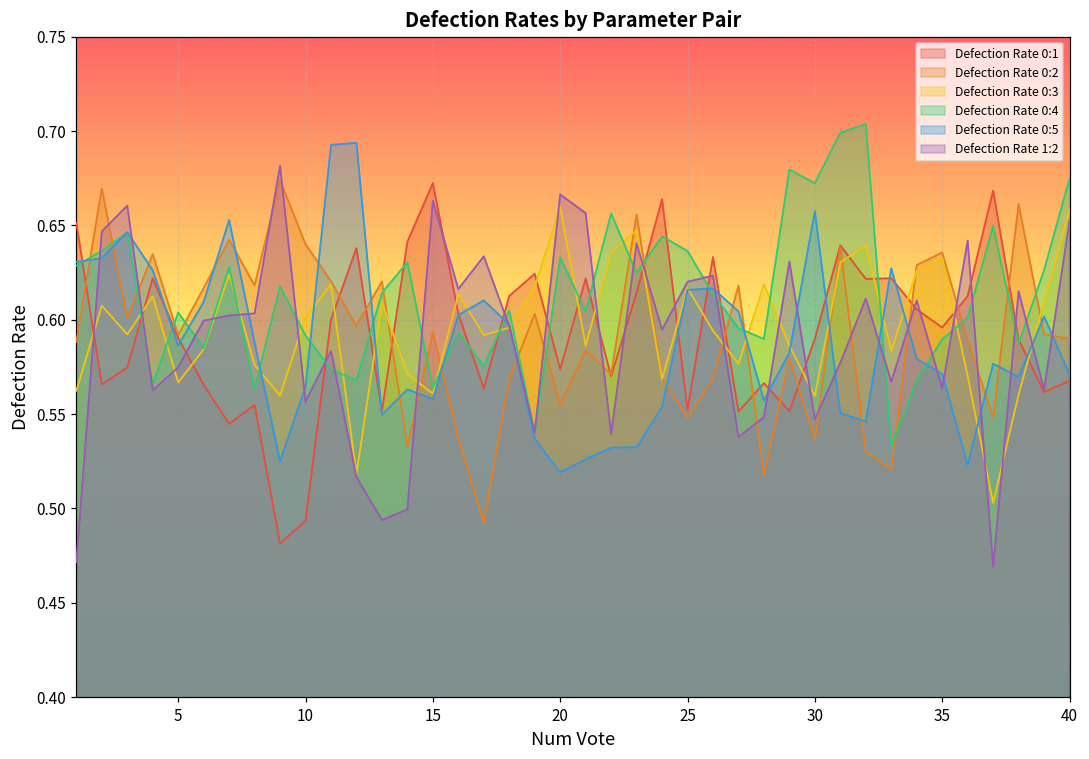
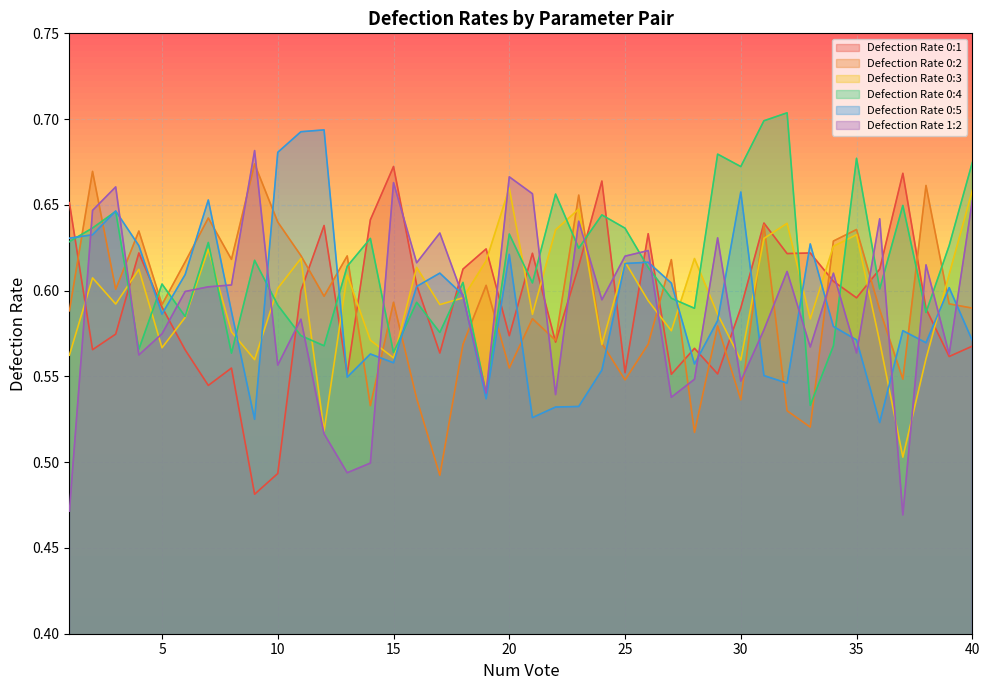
  {
    "Defection Rate 0:4": {
      "5": 0.604,
      "10": 0.592,
      "15": 0.564,
      "20": 0.633,
      "25": 0.636,
      "30": 0.672,
-     "35": 0.590,
+     "35": 0.677,
      "40": 0.675
    },
    "Defection Rate 0:5": {
      "5": 0.586,
-     "10": 0.564,
+     "10": 0.681,
      "15": 0.558,
-     "20": 0.519,
+     "20": 0.621,
      "30": 0.657,
      "35": 0.571,
      "40": 0.571
    },
    "Defection Rate 1:2": {
      "5": 0.575,
      "10": 0.557,
      "15": 0.663,
      "20": 0.666,
      "25": 0.620,
      "30": 0.547,
      "35": 0.564,
      "40": 0.652
    }
  }
